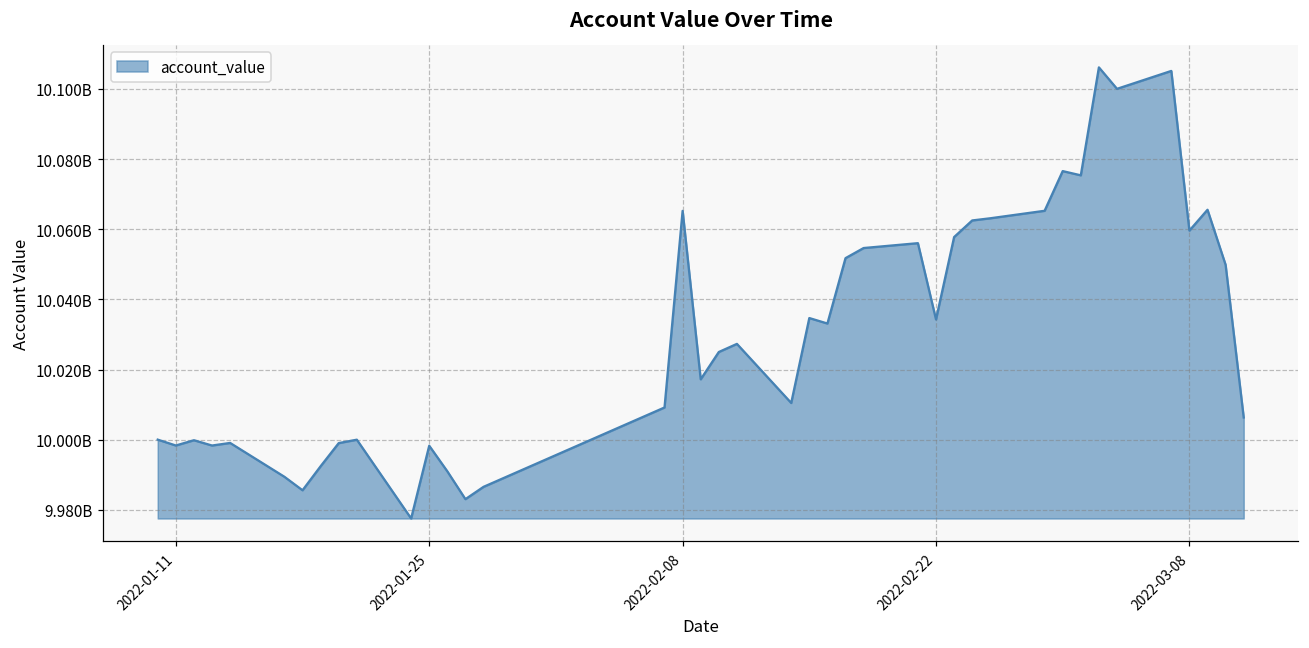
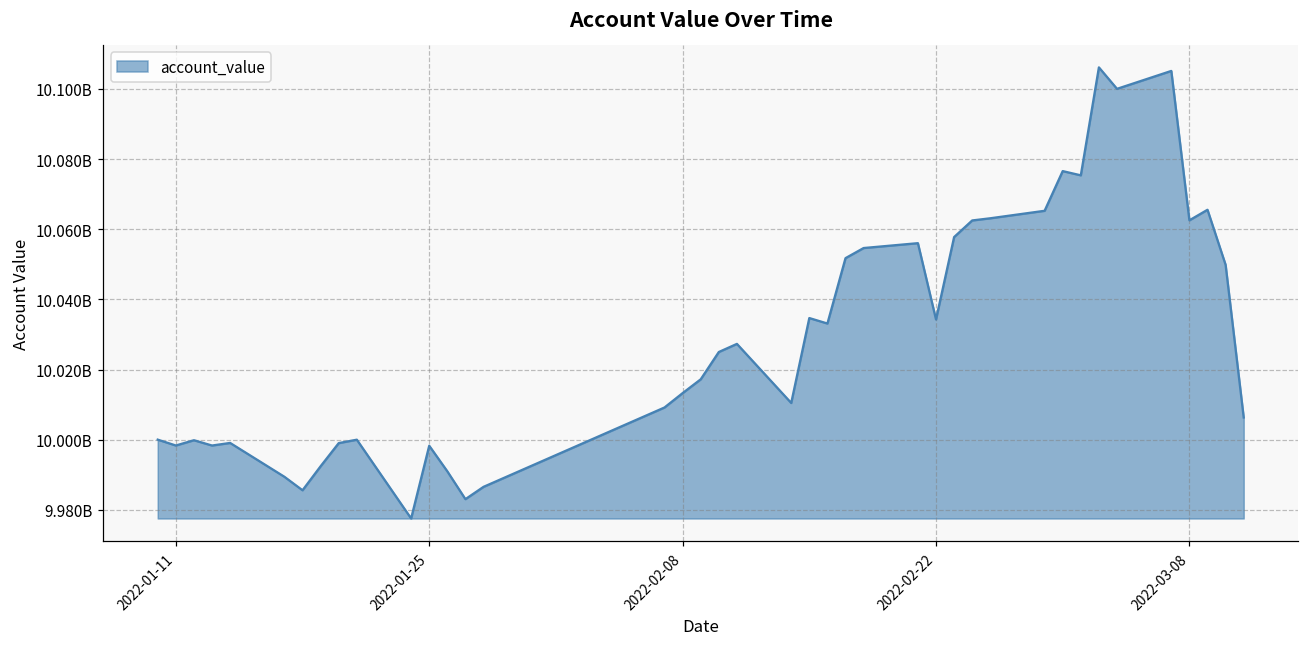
  {
    "2022-01-11": 9998000000,
    "2022-01-25": 9998000000,
-   "2022-02-08": 10065000000,
+   "2022-02-08": 10013000000,
    "2022-02-22": 10034000000,
-   "2022-03-08": 10060000000
+   "2022-03-08": 10063000000
  }
